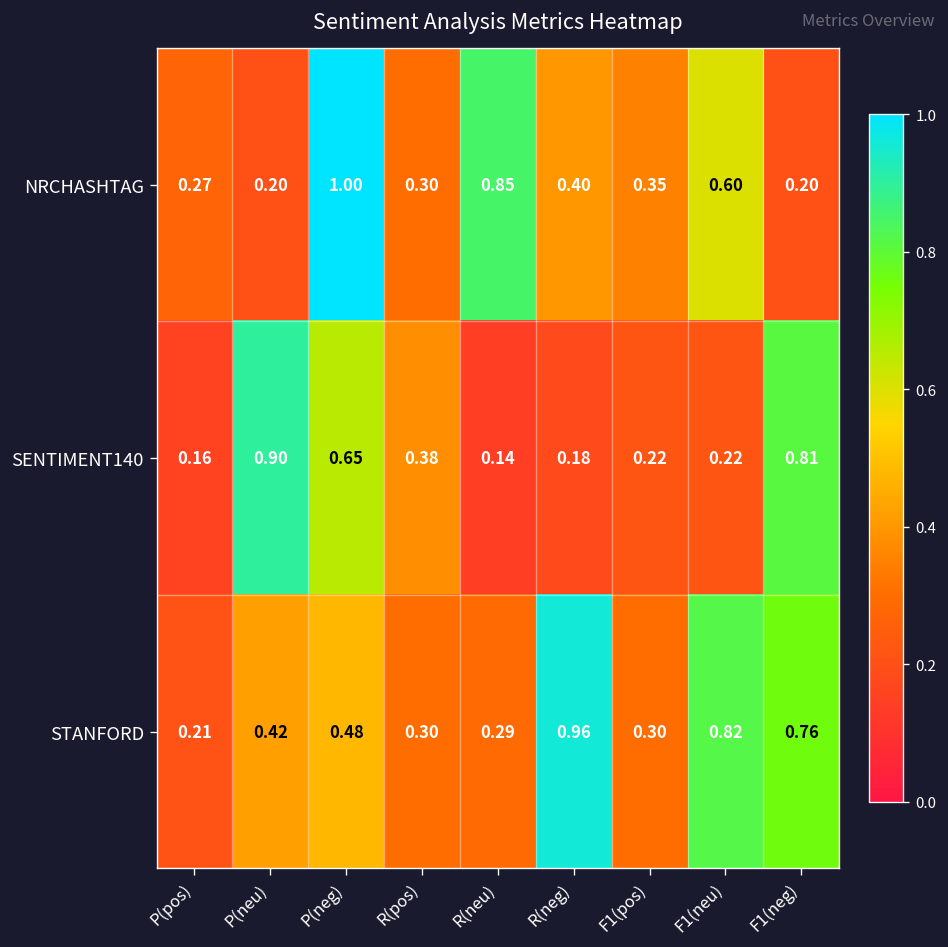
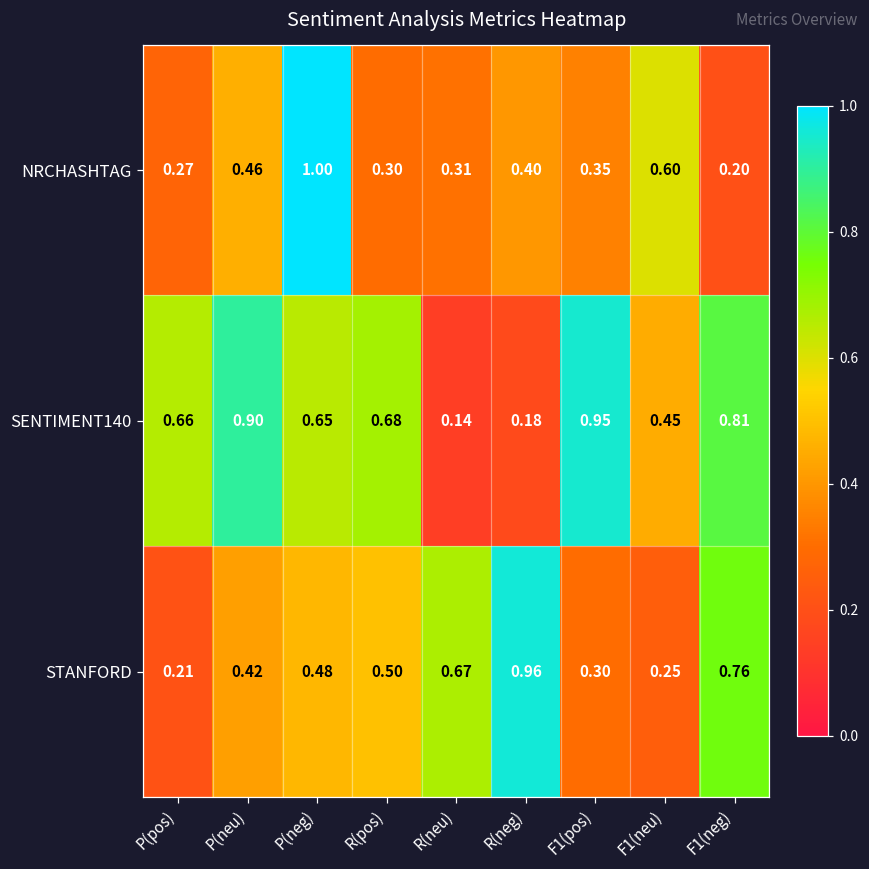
  {
    "NRCHASHTAG": {
      "P(pos)": 0.27,
-     "P(neu)": 0.20,
+     "P(neu)": 0.46,
      "P(neg)": 1.00,
      "R(pos)": 0.30,
-     "R(neu)": 0.85,
+     "R(neu)": 0.31,
      "R(neg)": 0.40,
      "F1(pos)": 0.35,
      "F1(neu)": 0.60,
      "F1(neg)": 0.20
    },
    "SENTIMENT140": {
-     "P(pos)": 0.16,
+     "P(pos)": 0.66,
      "P(neu)": 0.90,
      "P(neg)": 0.65,
-     "R(pos)": 0.38,
+     "R(pos)": 0.68,
      "R(neu)": 0.14,
      "R(neg)": 0.18,
-     "F1(pos)": 0.22,
-     "F1(neu)": 0.22,
+     "F1(pos)": 0.95,
+     "F1(neu)": 0.45,
      "F1(neg)": 0.81
    },
    "STANFORD": {
      "P(pos)": 0.21,
      "P(neu)": 0.42,
      "P(neg)": 0.48,
-     "R(pos)": 0.30,
-     "R(neu)": 0.29,
+     "R(pos)": 0.50,
+     "R(neu)": 0.67,
      "R(neg)": 0.96,
      "F1(pos)": 0.30,
-     "F1(neu)": 0.82,
+     "F1(neu)": 0.25,
      "F1(neg)": 0.76
    }
  }
